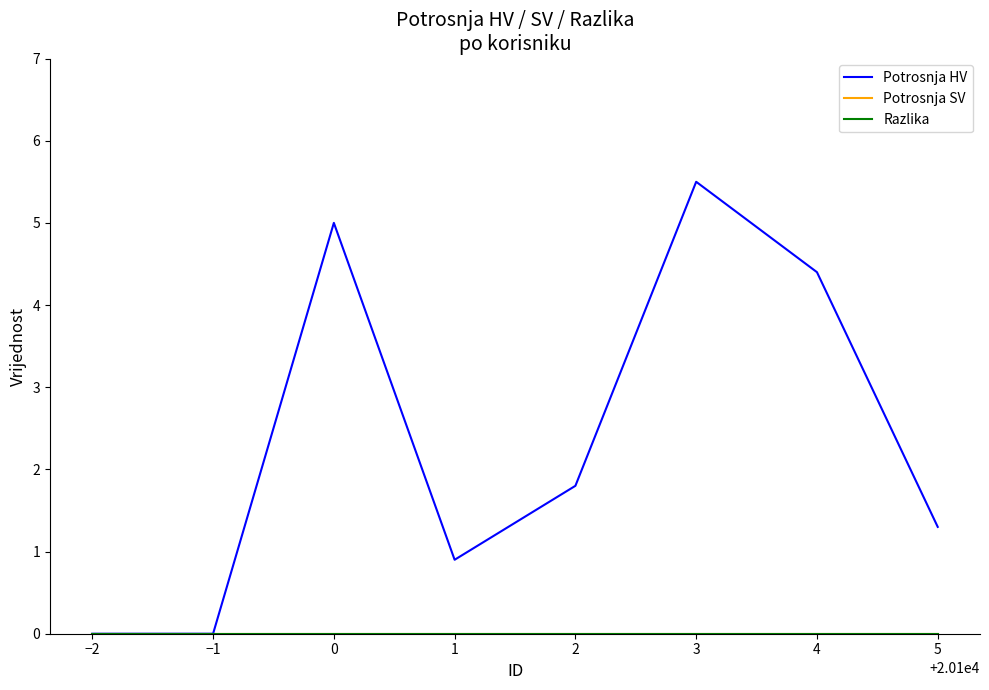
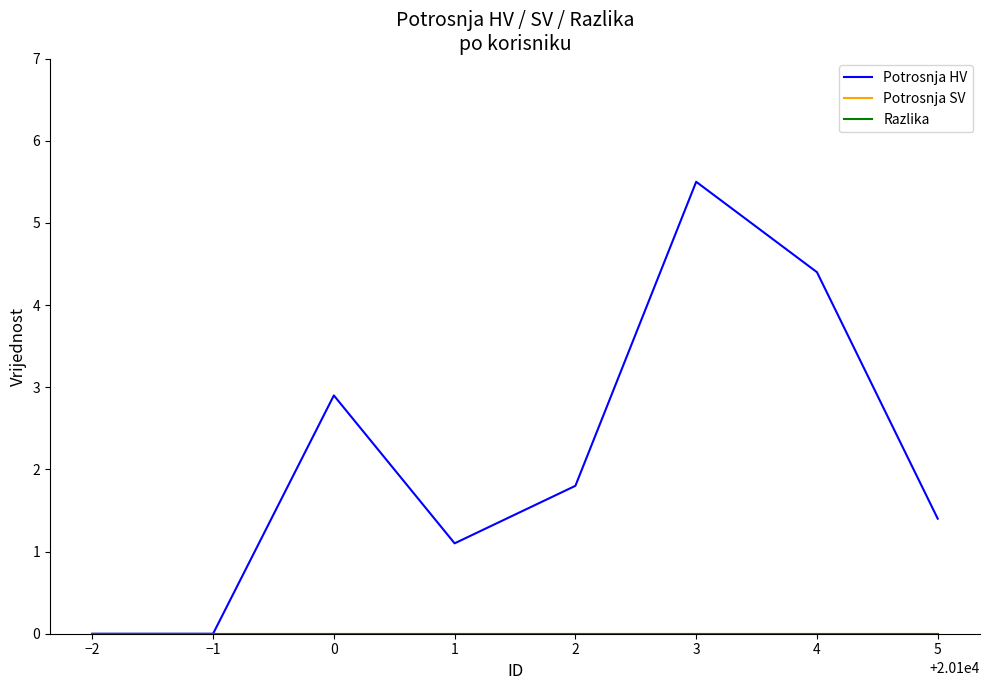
  {
    "Potrosnja HV": {
-     "0": 5.0,
-     "1": 0.9,
+     "0": 2.9,
+     "1": 1.1,
      "2": 1.8,
      "3": 5.5,
      "4": 4.4,
-     "5": 1.3
+     "5": 1.4
    },
    "Razlika": {
      "0": 0.0,
      "1": 0.0,
      "2": 0.0,
      "3": 0.0,
      "4": 0.0,
      "5": 0.0
    }
  }
